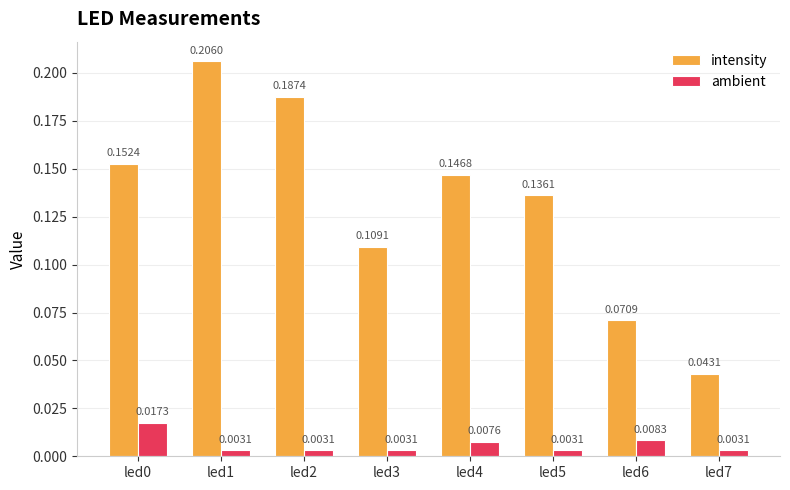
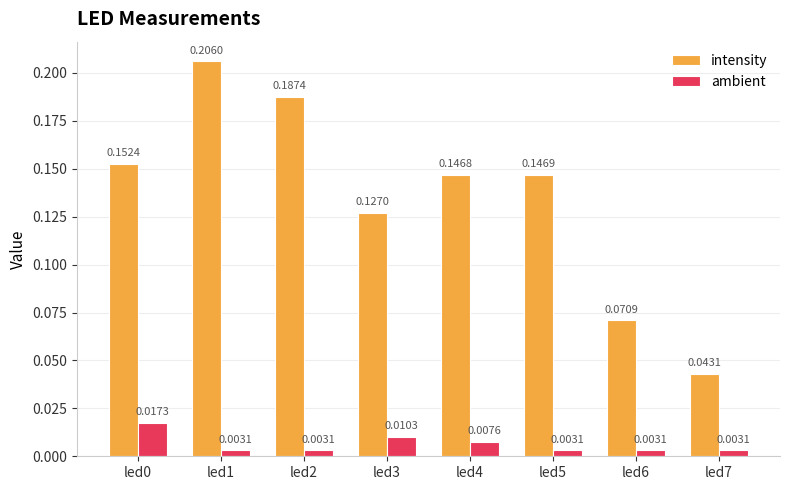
  {
    "intensity": {
      "led0": 0.1524,
      "led1": 0.2060,
      "led2": 0.1874,
-     "led3": 0.1091,
+     "led3": 0.1270,
      "led4": 0.1468,
-     "led5": 0.1361,
+     "led5": 0.1469,
      "led6": 0.0709,
      "led7": 0.0431
    },
    "ambient": {
      "led0": 0.0173,
      "led1": 0.0031,
      "led2": 0.0031,
-     "led3": 0.0031,
+     "led3": 0.0103,
      "led4": 0.0076,
      "led5": 0.0031,
-     "led6": 0.0083,
+     "led6": 0.0031,
      "led7": 0.0031
    }
  }
